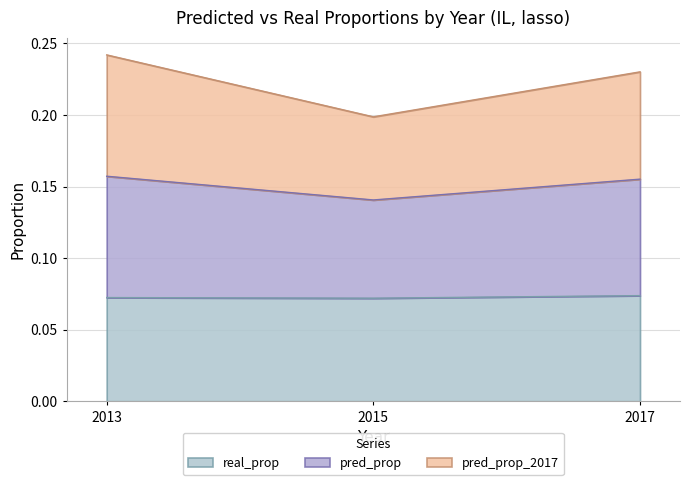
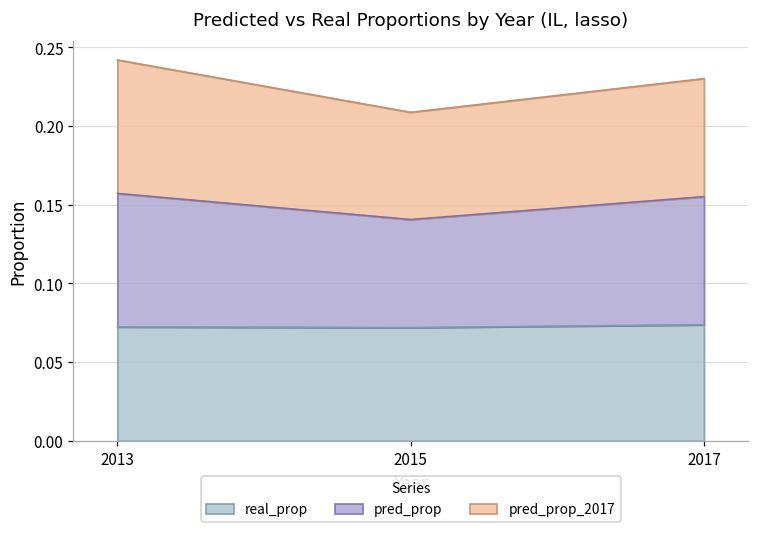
  {
    "pred_prop_2017": {
      "2013": 0.085,
-     "2015": 0.058,
+     "2015": 0.068,
      "2017": 0.075
    }
  }
